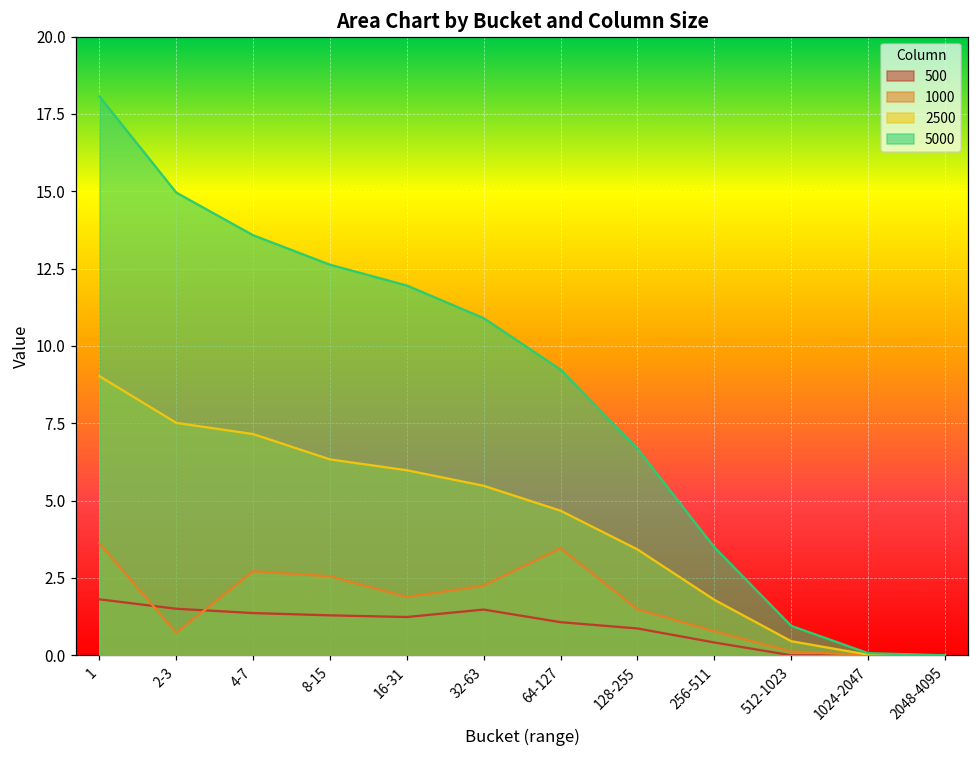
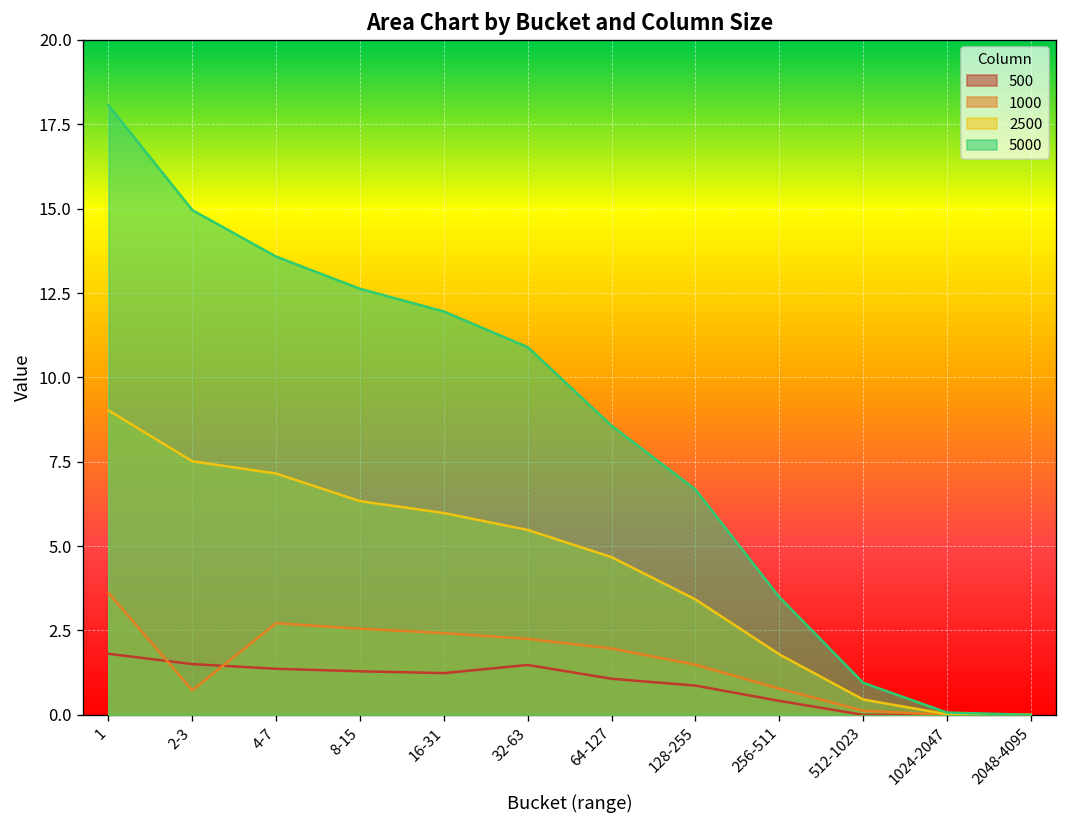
  {
    "500": {
      "1": 1.8,
      "2-3": 1.5,
      "4-7": 1.4,
      "8-15": 1.3,
      "16-31": 1.2,
      "32-63": 1.5,
      "64-127": 1.1,
      "128-255": 0.9,
      "256-511": 0.4,
      "512-1023": 0.0
    },
    "1000": {
      "1": 3.6,
      "2-3": 0.7,
      "4-7": 2.7,
      "8-15": 2.6,
-     "16-31": 1.9,
+     "16-31": 2.4,
      "32-63": 2.3,
-     "64-127": 3.5,
+     "64-127": 2.0,
      "128-255": 1.5,
      "256-511": 0.8,
      "512-1023": 0.1
    },
    "2500": {
      "1": 9.0,
      "2-3": 7.5,
      "4-7": 7.2,
      "8-15": 6.3,
      "16-31": 6.0,
      "32-63": 5.5,
      "64-127": 4.7,
      "128-255": 3.4,
      "256-511": 1.8,
      "512-1023": 0.5
    },
    "5000": {
      "1": 18.1,
      "2-3": 15.0,
      "4-7": 13.6,
      "8-15": 12.6,
      "16-31": 12.0,
      "32-63": 10.9,
-     "64-127": 9.2,
+     "64-127": 8.6,
      "128-255": 6.7,
      "256-511": 3.5,
      "512-1023": 1.0
    }
  }
